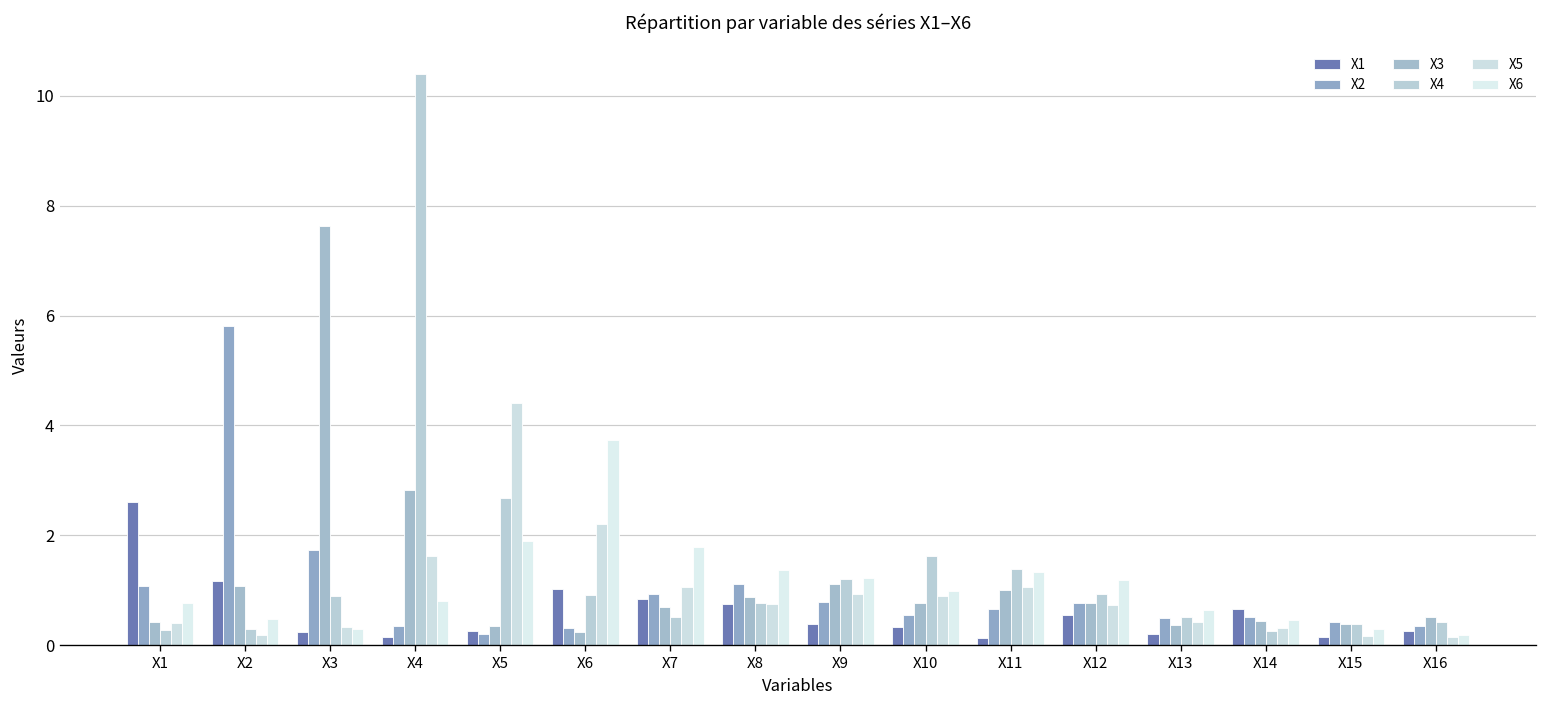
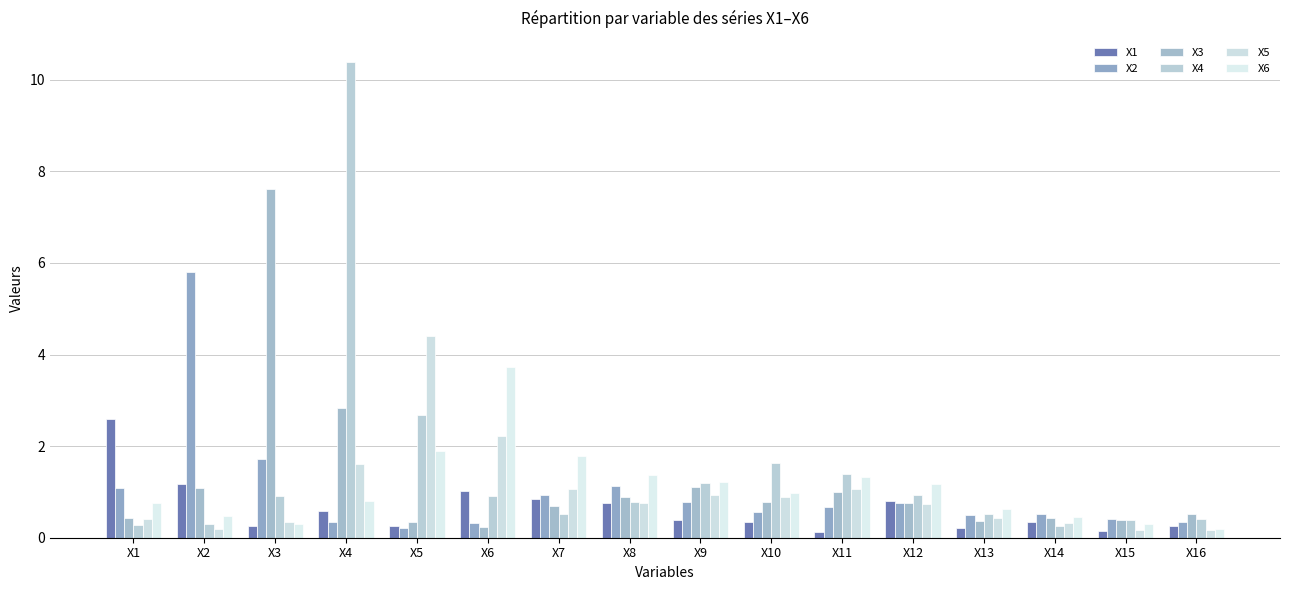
  {
    "X1": {
      "X1": 2.6,
      "X2": 1.2,
      "X3": 0.2,
-     "X4": 0.1,
+     "X4": 0.6,
      "X5": 0.3,
      "X6": 1.0,
      "X7": 0.8,
      "X8": 0.8,
      "X9": 0.4,
      "X10": 0.3,
      "X11": 0.1,
-     "X12": 0.6,
+     "X12": 0.8,
      "X13": 0.2,
-     "X14": 0.7,
+     "X14": 0.3,
      "X15": 0.1,
      "X16": 0.3
    }
  }
